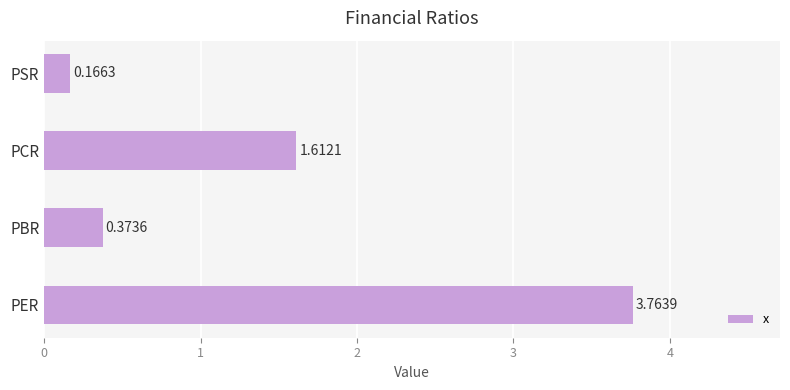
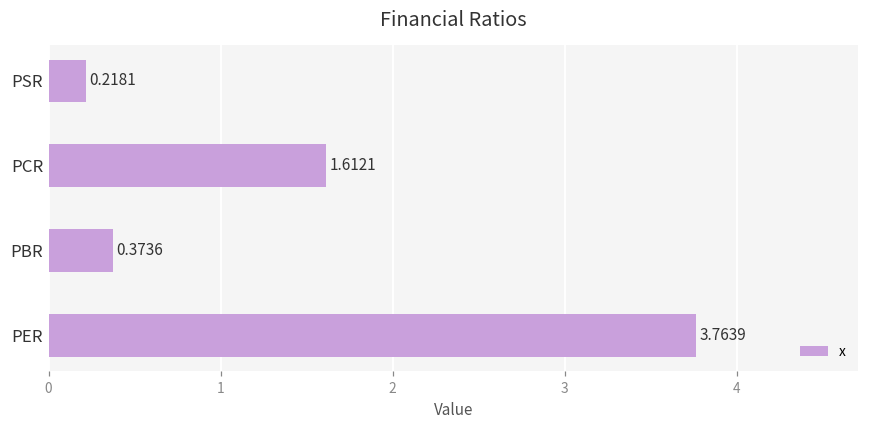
  {
-   "PSR": 0.1663,
+   "PSR": 0.2181,
    "PCR": 1.6121,
    "PBR": 0.3736,
    "PER": 3.7639
  }
